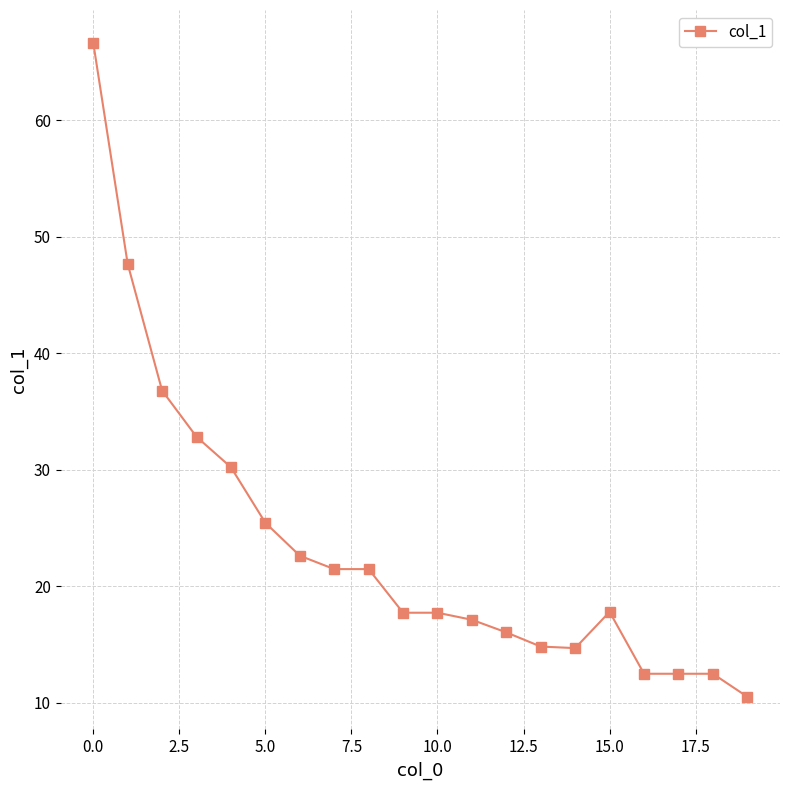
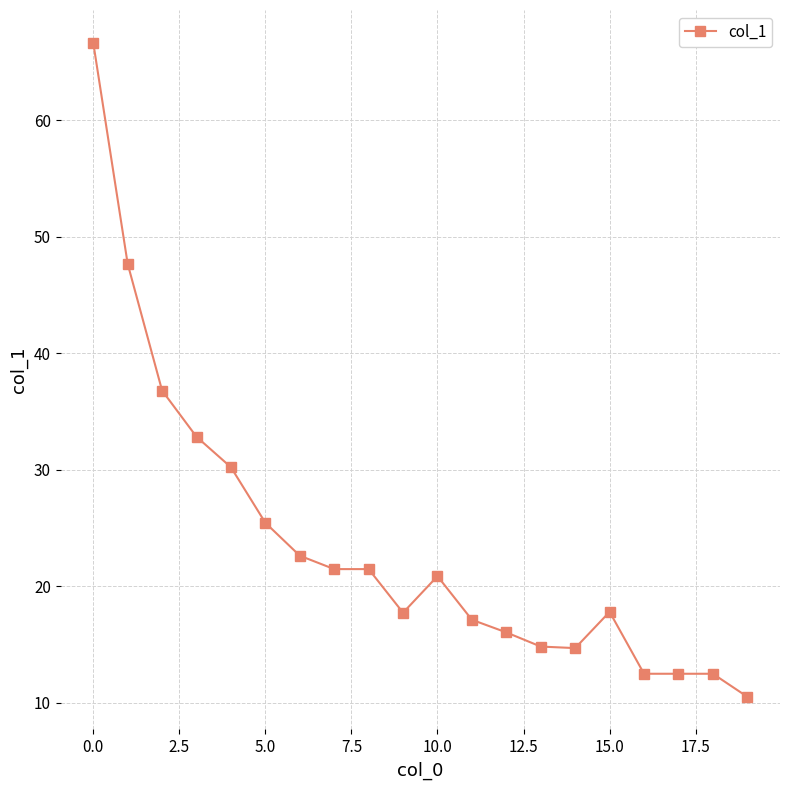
  {
    "0.0": 66.6,
    "5.0": 25.5,
-   "10.0": 17.7,
+   "10.0": 20.9,
    "15.0": 17.8
  }
